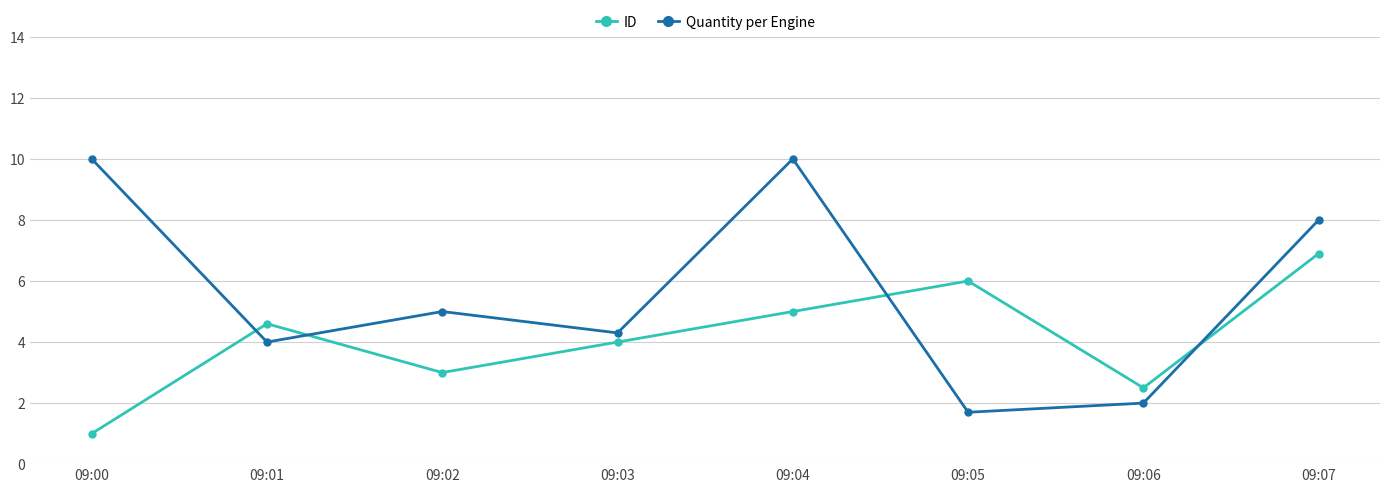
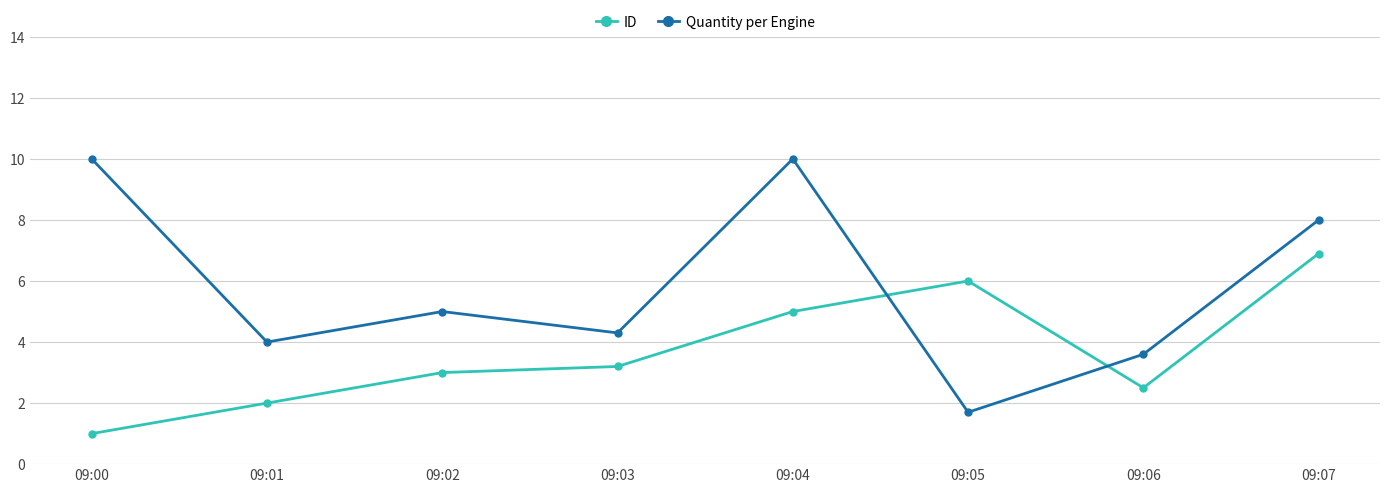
  {
    "ID": {
      "09:00": 1.0,
-     "09:01": 4.6,
+     "09:01": 2.0,
      "09:02": 3.0,
-     "09:03": 4.0,
+     "09:03": 3.2,
      "09:04": 5.0,
      "09:05": 6.0,
      "09:06": 2.5,
      "09:07": 6.9
    },
    "Quantity per Engine": {
      "09:00": 10.0,
      "09:01": 4.0,
      "09:02": 5.0,
      "09:03": 4.3,
      "09:04": 10.0,
      "09:05": 1.7,
-     "09:06": 2.0,
+     "09:06": 3.6,
      "09:07": 8.0
    }
  }
